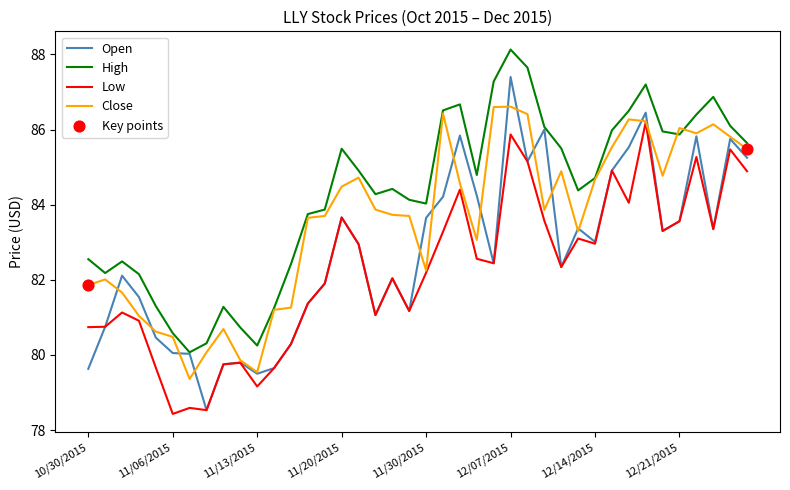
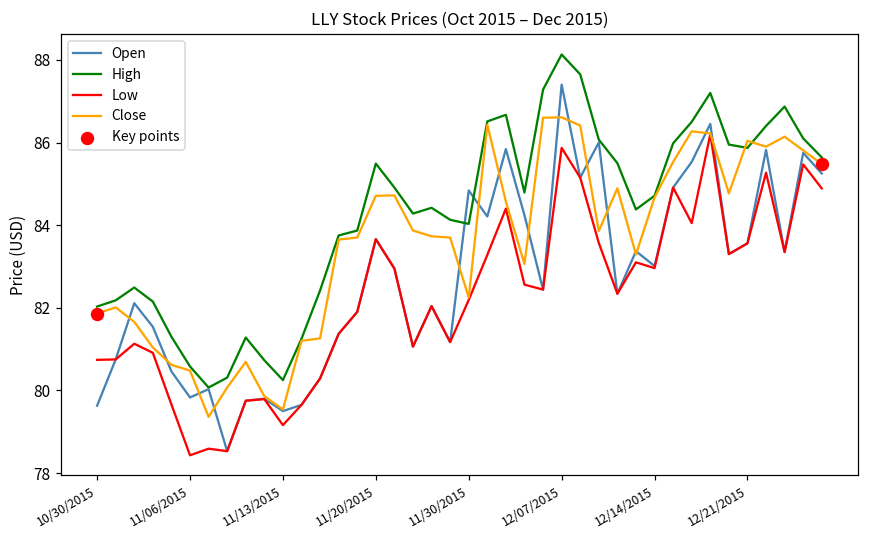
  {
    "Open": {
      "10/30/2015": 79.6,
-     "11/06/2015": 80.1,
-     "11/30/2015": 83.7,
+     "11/06/2015": 79.8,
+     "11/30/2015": 84.8,
      "12/07/2015": 87.4
    },
    "High": {
-     "10/30/2015": 82.6,
+     "10/30/2015": 82.0,
      "11/06/2015": 80.6,
      "11/13/2015": 80.3,
      "11/20/2015": 85.5,
      "11/30/2015": 84.0,
      "12/07/2015": 88.1,
      "12/21/2015": 85.9
    },
    "Close": {
      "11/06/2015": 80.5,
-     "11/20/2015": 84.5,
+     "11/20/2015": 84.7,
      "12/07/2015": 86.6,
      "12/21/2015": 86.0
    }
  }
